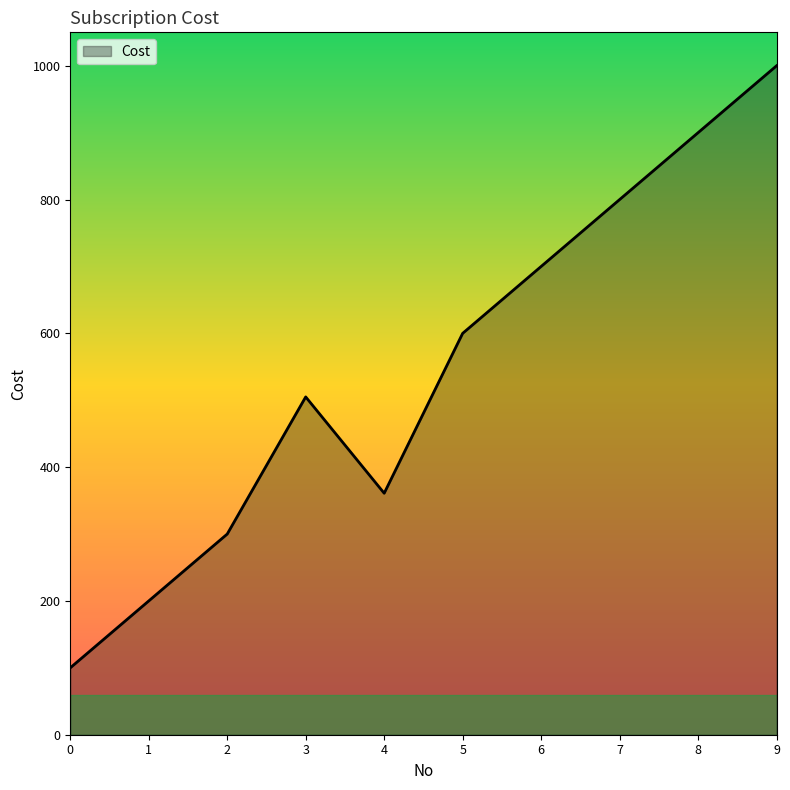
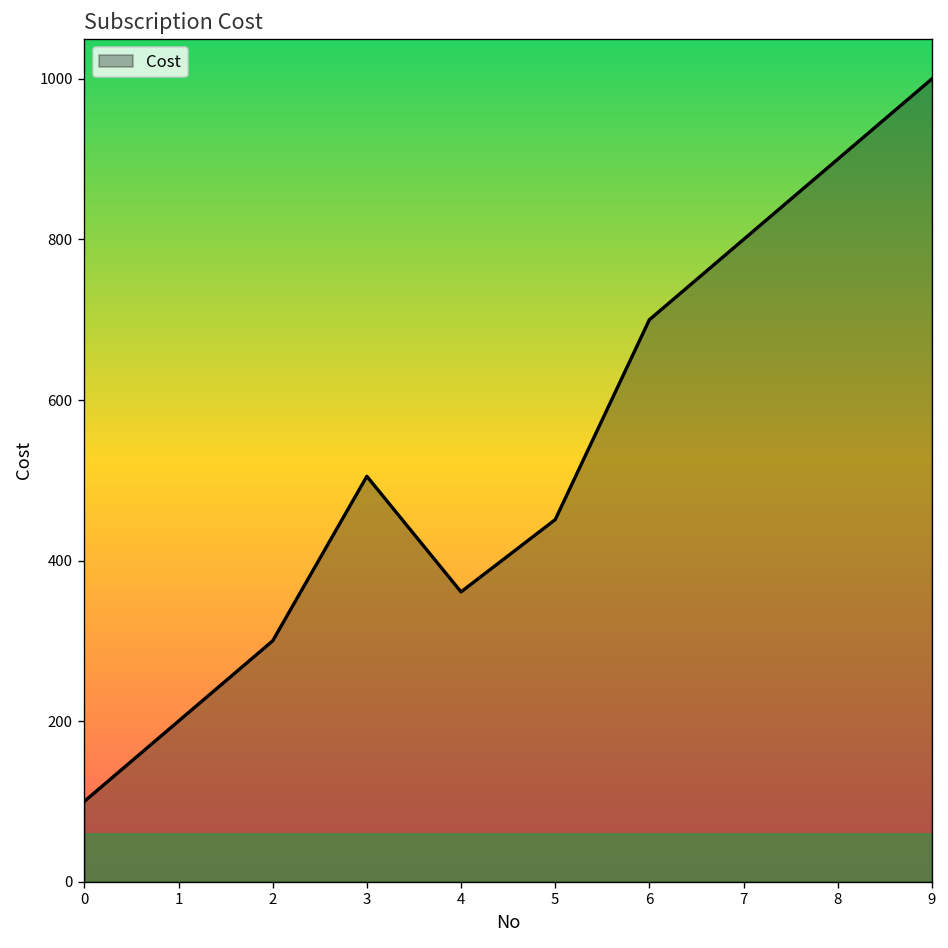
  {
    "0": 100,
    "1": 200,
    "2": 300,
    "3": 510,
    "4": 360,
-   "5": 600,
+   "5": 450,
    "6": 700,
    "7": 800,
    "8": 900,
    "9": 1000
  }
